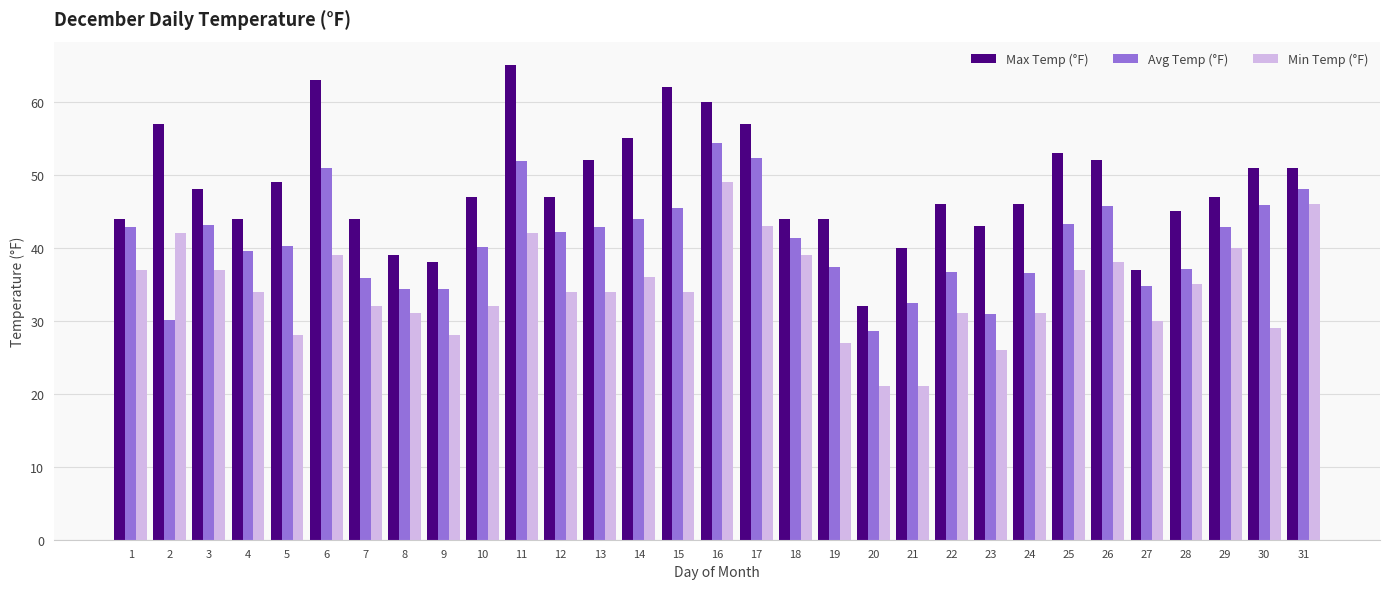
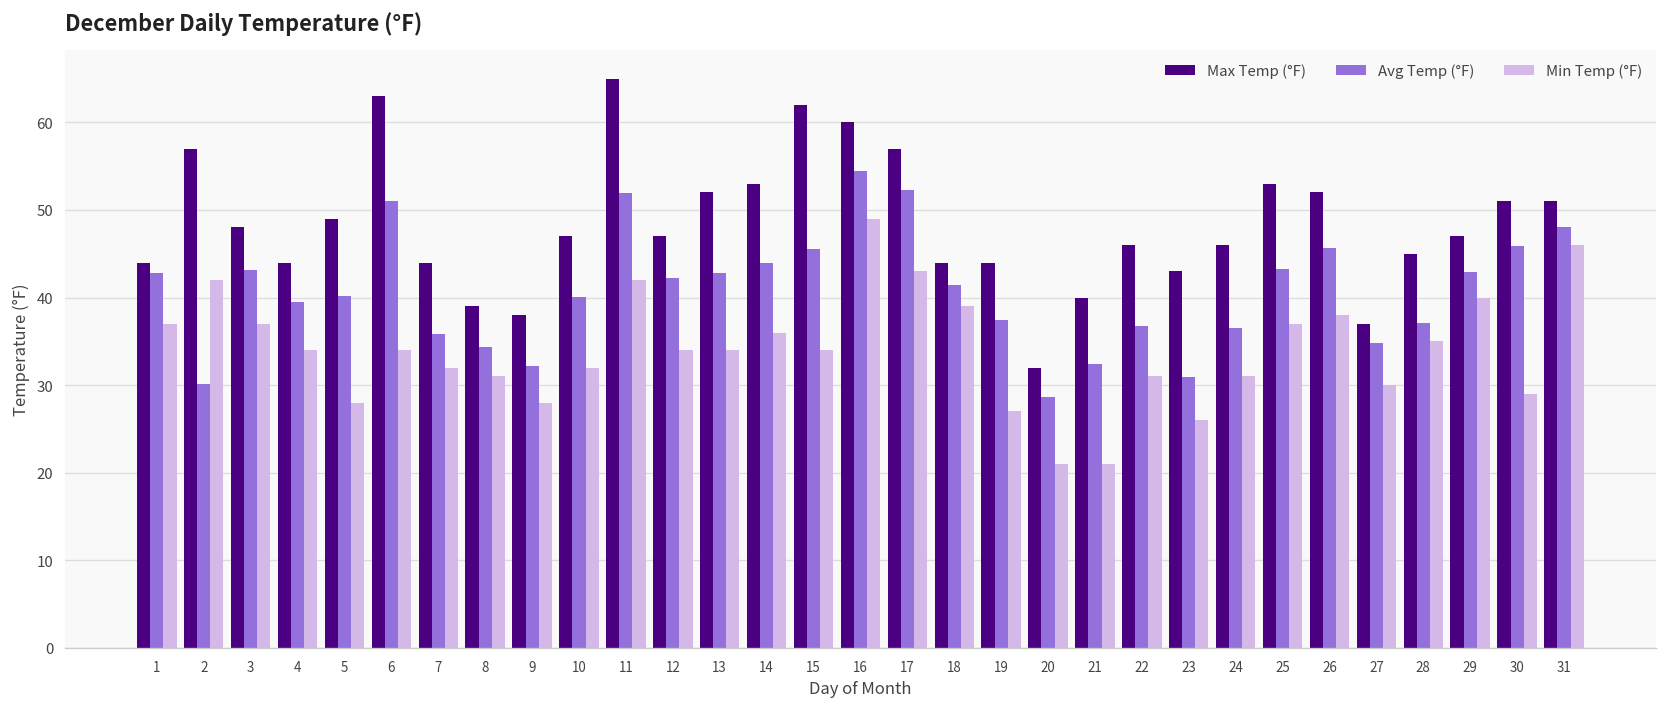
  {
    "Max Temp (°F)": {
      "1": 44,
      "2": 57,
      "3": 48,
      "4": 44,
      "5": 49,
      "6": 63,
      "7": 44,
      "8": 39,
      "9": 38,
      "10": 47,
      "11": 65,
      "12": 47,
      "13": 52,
-     "14": 55,
+     "14": 53,
      "15": 62,
      "16": 60,
      "17": 57,
      "18": 44,
      "19": 44,
      "20": 32,
      "21": 40,
      "22": 46,
      "23": 43,
      "24": 46,
      "25": 53,
      "26": 52,
      "27": 37,
      "28": 45,
      "29": 47,
      "30": 51,
      "31": 51
    },
    "Avg Temp (°F)": {
      "1": 43,
      "2": 30,
      "3": 43,
      "4": 40,
      "5": 40,
      "6": 51,
      "7": 36,
      "8": 34,
-     "9": 34,
+     "9": 32,
      "10": 40,
      "11": 52,
      "12": 42,
      "13": 43,
      "14": 44,
      "15": 46,
      "16": 54,
      "17": 52,
      "18": 41,
      "19": 37,
      "20": 29,
      "21": 32,
      "22": 37,
      "23": 31,
      "24": 37,
      "25": 43,
      "26": 46,
      "27": 35,
      "28": 37,
      "29": 43,
      "30": 46,
      "31": 48
    },
    "Min Temp (°F)": {
      "1": 37,
      "2": 42,
      "3": 37,
      "4": 34,
      "5": 28,
-     "6": 39,
+     "6": 34,
      "7": 32,
      "8": 31,
      "9": 28,
      "10": 32,
      "11": 42,
      "12": 34,
      "13": 34,
      "14": 36,
      "15": 34,
      "16": 49,
      "17": 43,
      "18": 39,
      "19": 27,
      "20": 21,
      "21": 21,
      "22": 31,
      "23": 26,
      "24": 31,
      "25": 37,
      "26": 38,
      "27": 30,
      "28": 35,
      "29": 40,
      "30": 29,
      "31": 46
    }
  }
